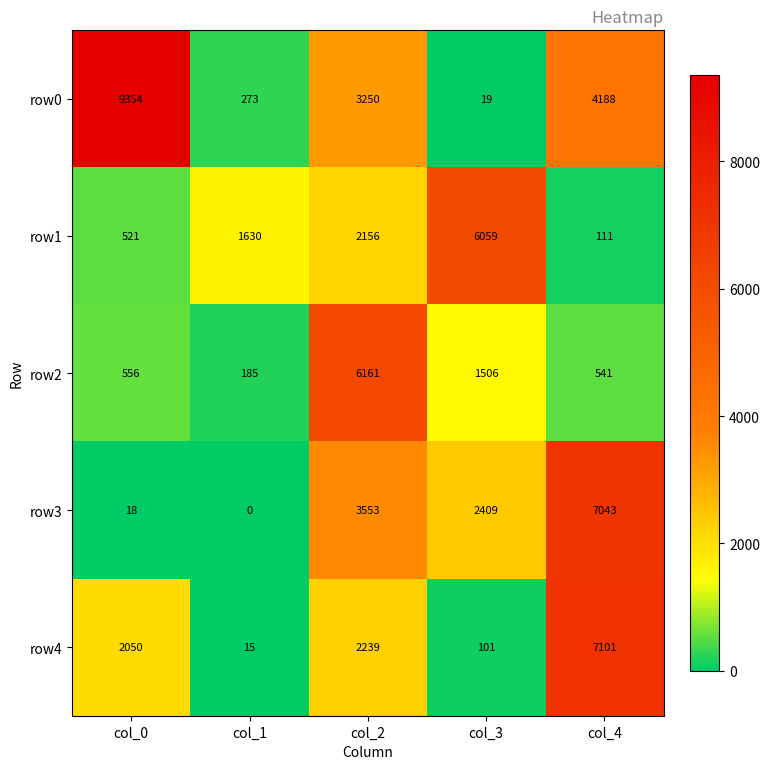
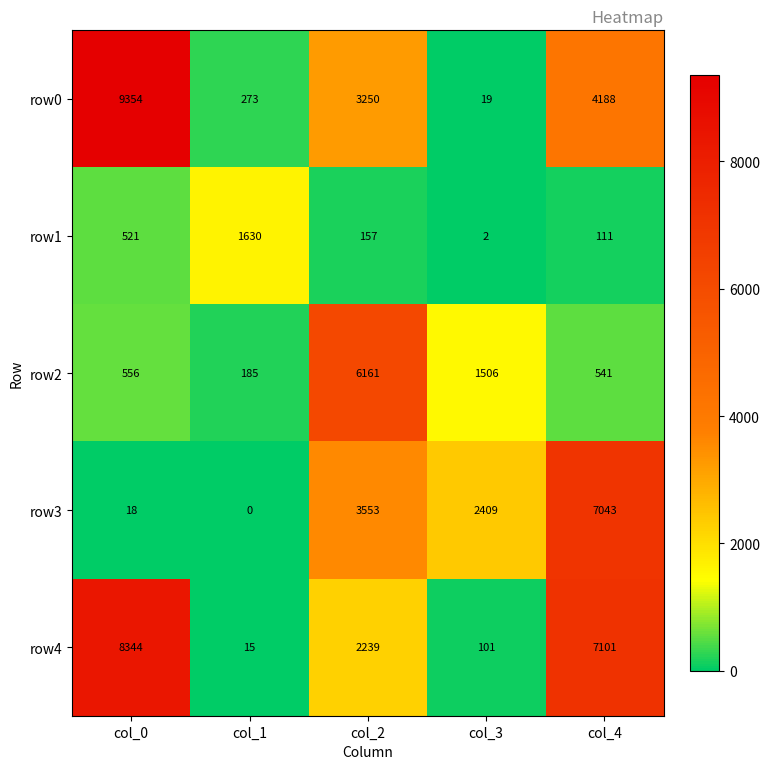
  {
    "row0": {
      "col_0": 9354,
      "col_1": 273,
      "col_2": 3250,
      "col_3": 19,
      "col_4": 4188
    },
    "row1": {
      "col_0": 521,
      "col_1": 1630,
-     "col_2": 2156,
-     "col_3": 6059,
+     "col_2": 157,
+     "col_3": 2,
      "col_4": 111
    },
    "row2": {
      "col_0": 556,
      "col_1": 185,
      "col_2": 6161,
      "col_3": 1506,
      "col_4": 541
    },
    "row3": {
      "col_0": 18,
      "col_1": 0,
      "col_2": 3553,
      "col_3": 2409,
      "col_4": 7043
    },
    "row4": {
-     "col_0": 2050,
+     "col_0": 8344,
      "col_1": 15,
      "col_2": 2239,
      "col_3": 101,
      "col_4": 7101
    }
  }
